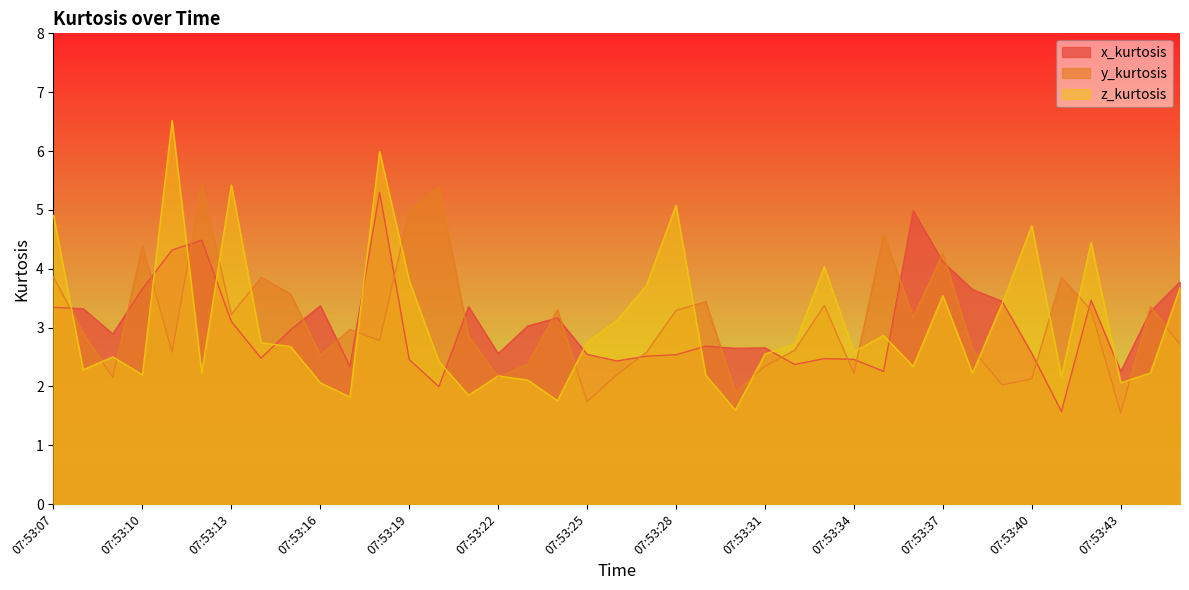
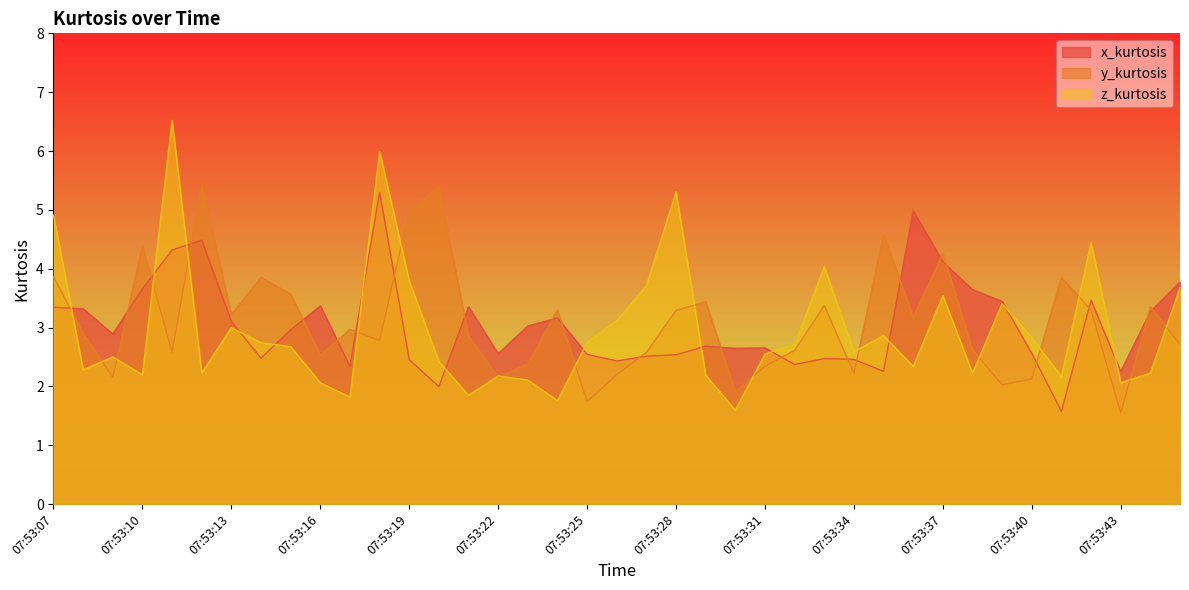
  {
    "z_kurtosis": {
      "07:53:07": 4.9,
      "07:53:10": 2.2,
-     "07:53:13": 5.4,
+     "07:53:13": 3.0,
      "07:53:16": 2.1,
      "07:53:19": 3.8,
      "07:53:25": 2.8,
-     "07:53:28": 5.1,
+     "07:53:28": 5.3,
      "07:53:31": 2.6,
      "07:53:34": 2.6,
      "07:53:37": 3.5,
-     "07:53:40": 4.7,
+     "07:53:40": 2.8,
      "07:53:43": 2.1
    }
  }
